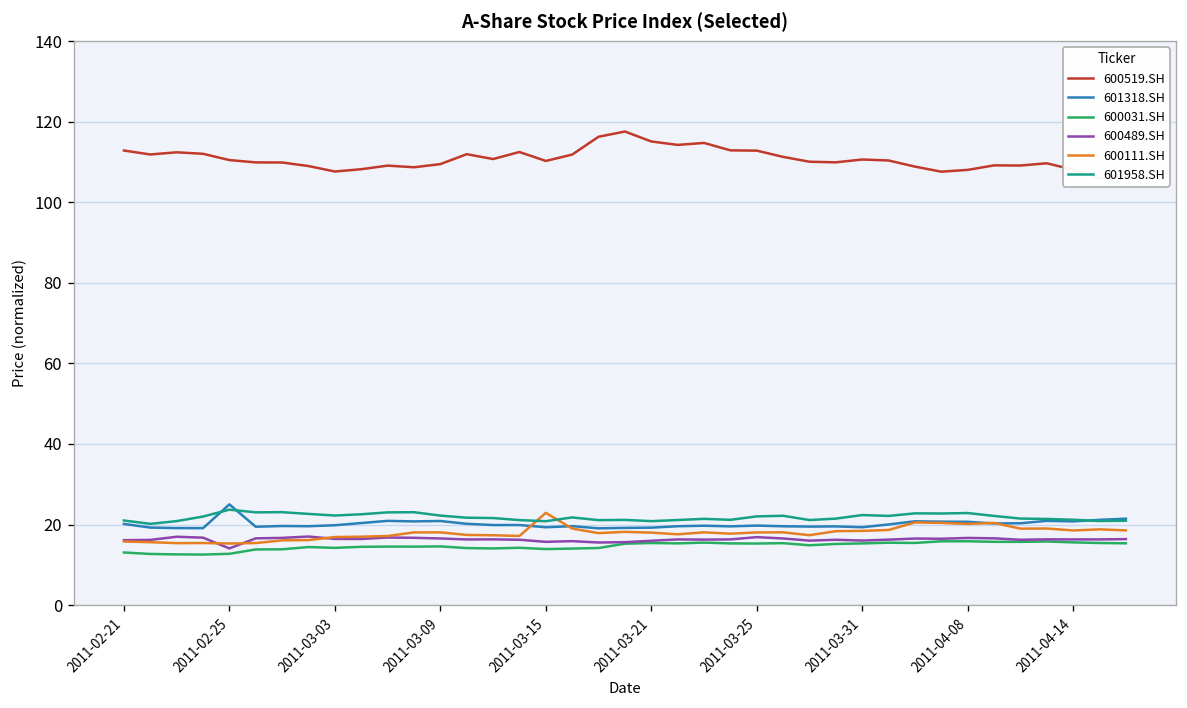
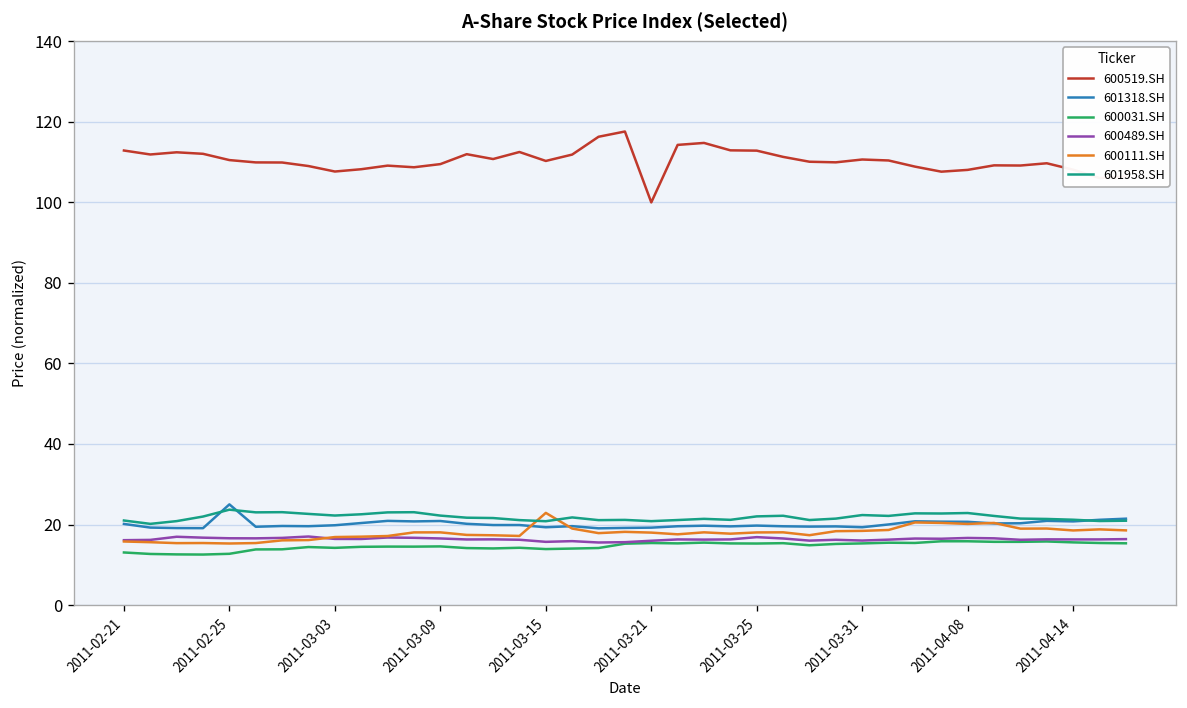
  {
    "600519.SH": {
      "2011-02-21": 113,
      "2011-02-25": 110,
      "2011-03-03": 108,
      "2011-03-09": 109,
      "2011-03-15": 110,
-     "2011-03-21": 115,
+     "2011-03-21": 100,
      "2011-03-25": 113,
      "2011-03-31": 111,
      "2011-04-08": 108
    },
    "601318.SH": {
      "2011-02-21": 20,
      "2011-02-25": 25,
      "2011-03-03": 20,
      "2011-03-09": 21,
      "2011-03-15": 19,
      "2011-03-21": 19,
      "2011-03-25": 20,
      "2011-03-31": 19
    },
    "600489.SH": {
-     "2011-02-25": 14,
+     "2011-02-25": 17,
      "2011-03-09": 17,
      "2011-03-15": 16,
      "2011-03-25": 17,
      "2011-04-08": 17
    },
    "600111.SH": {
      "2011-02-25": 15,
      "2011-03-09": 18,
      "2011-03-15": 23,
      "2011-03-21": 18,
      "2011-03-25": 18,
      "2011-03-31": 18,
      "2011-04-14": 19
    }
  }
